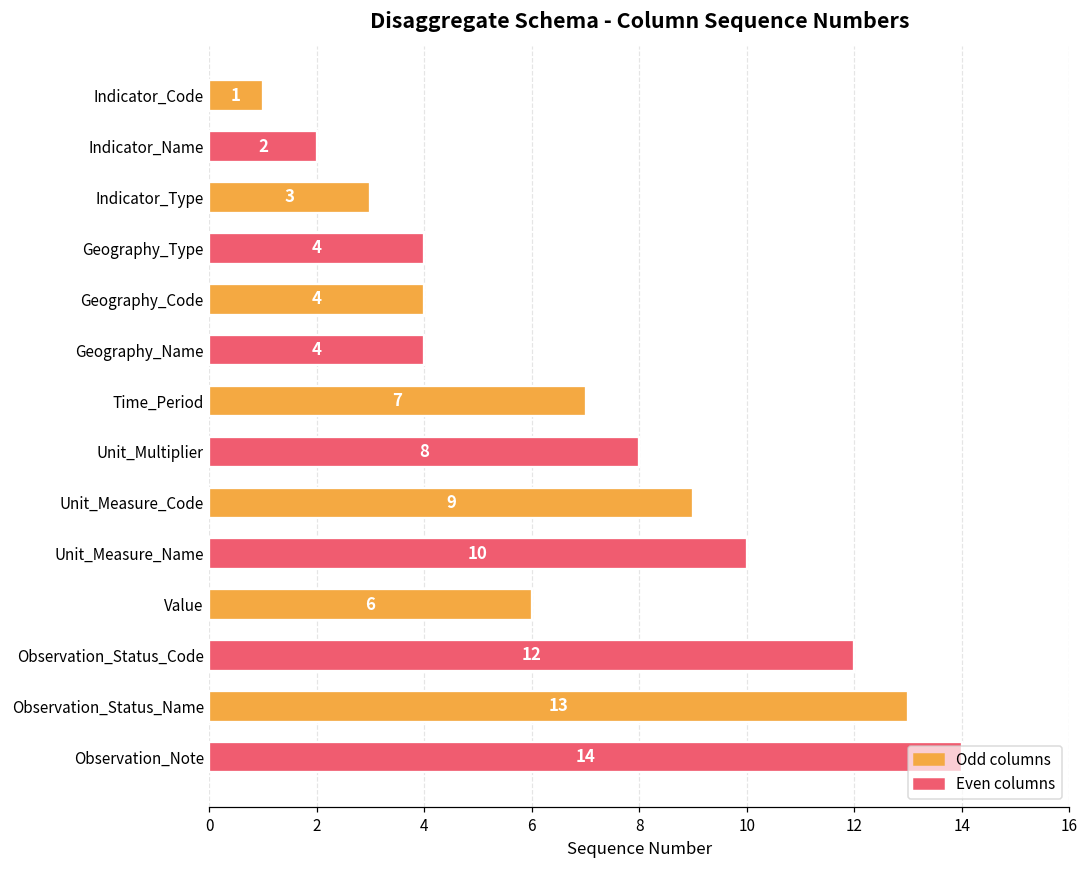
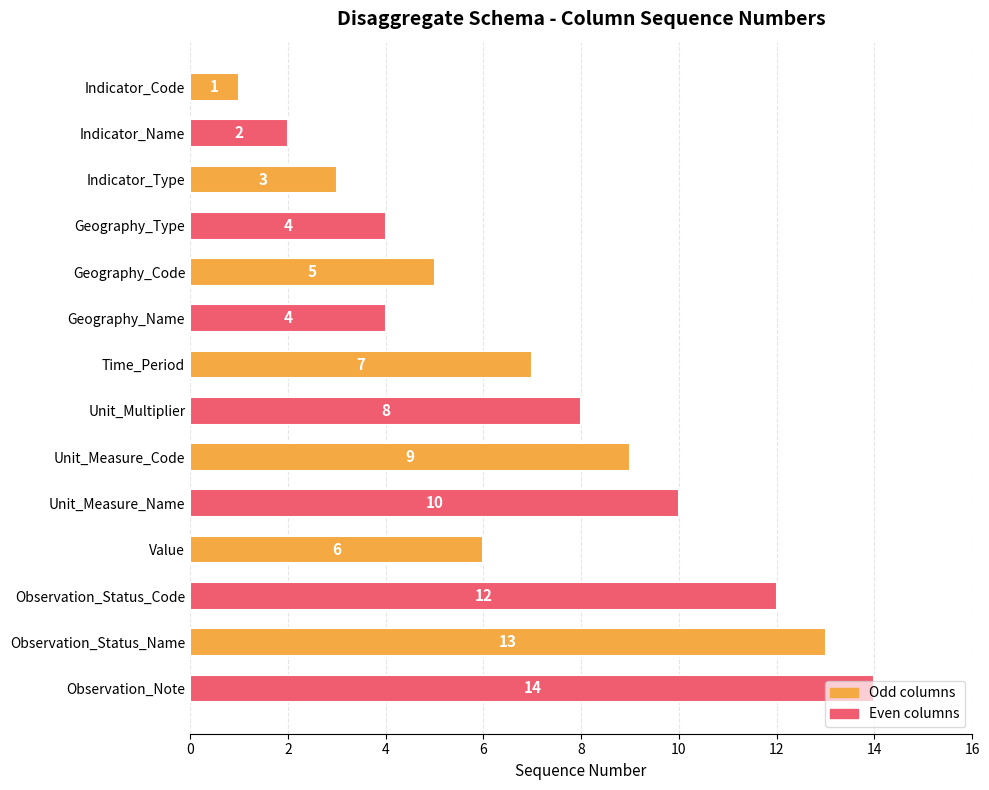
  {
    "Indicator_Code": 1,
    "Indicator_Name": 2,
    "Indicator_Type": 3,
    "Geography_Type": 4,
-   "Geography_Code": 4,
+   "Geography_Code": 5,
    "Geography_Name": 4,
    "Time_Period": 7,
    "Unit_Multiplier": 8,
    "Unit_Measure_Code": 9,
    "Unit_Measure_Name": 10,
    "Value": 6,
    "Observation_Status_Code": 12,
    "Observation_Status_Name": 13
  }
